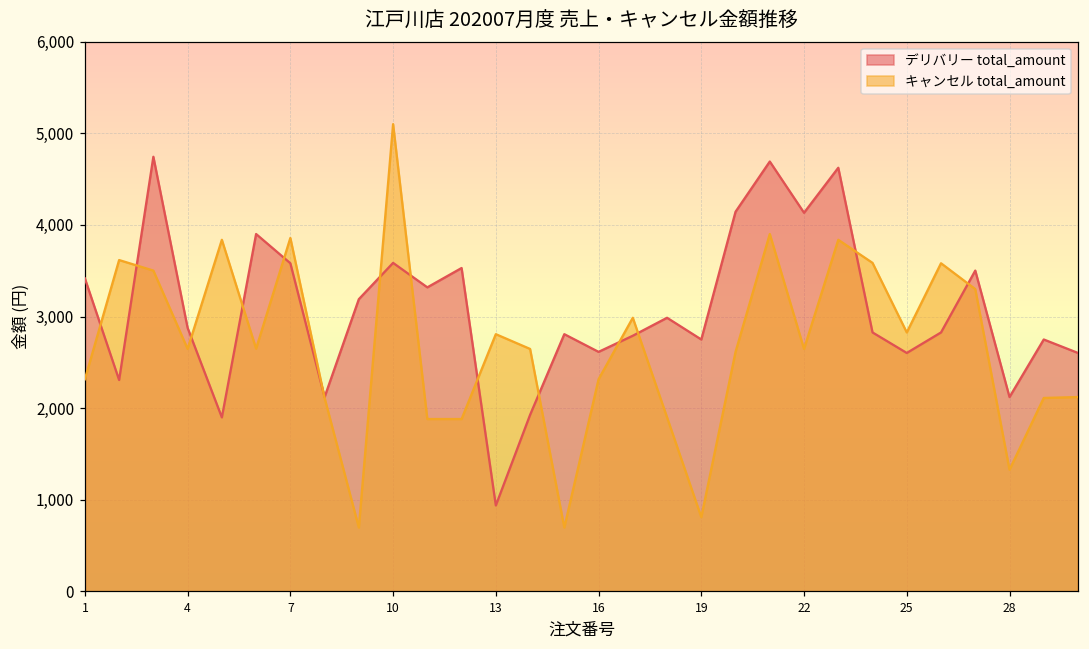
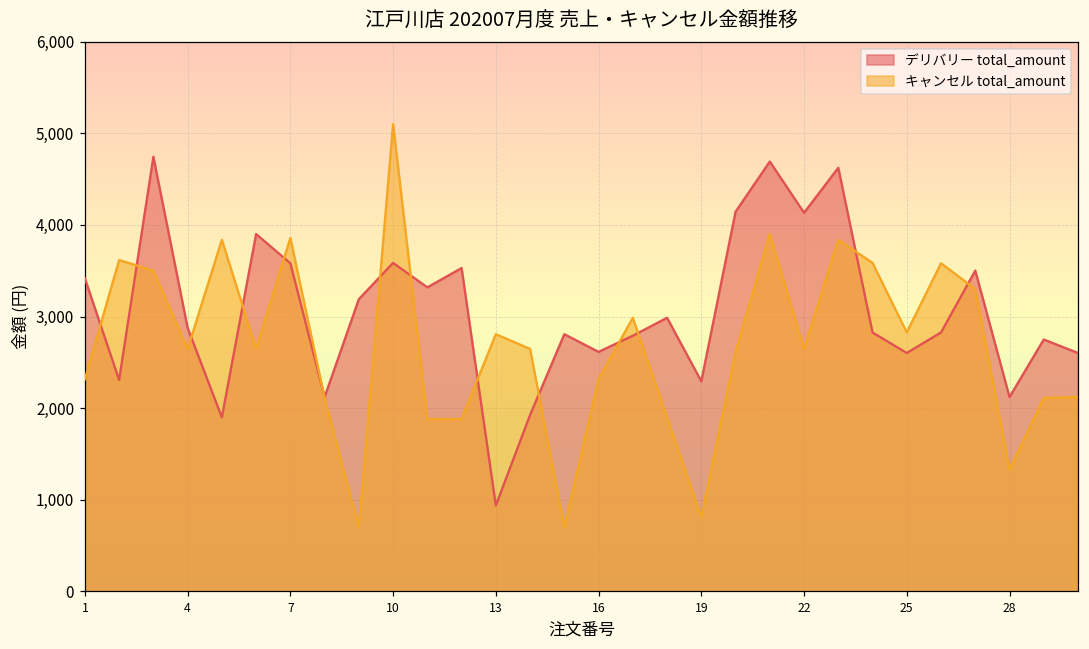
  {
    "デリバリー total_amount": {
      "1": "3,400",
      "4": "2,900",
      "7": "3,600",
      "10": "3,600",
      "13": "900",
      "16": "2,600",
-     "19": "2,800",
+     "19": "2,300",
      "22": "4,100",
      "25": "2,600",
      "28": "2,100"
    },
    "キャンセル total_amount": {
      "1": "2,300",
      "4": "2,600",
      "7": "3,900",
      "10": "5,100",
      "13": "2,800",
      "16": "2,300",
      "19": "800",
      "22": "2,600",
      "25": "2,800",
      "28": "1,300"
    }
  }
